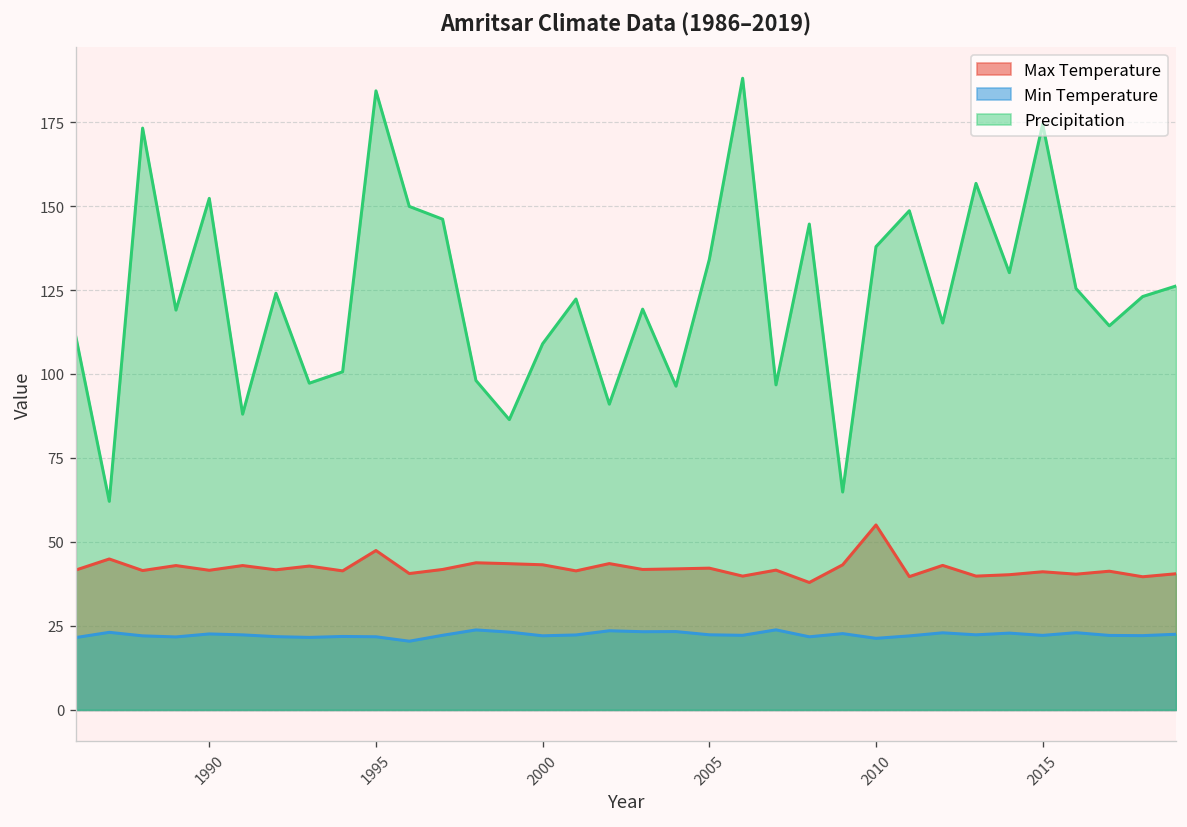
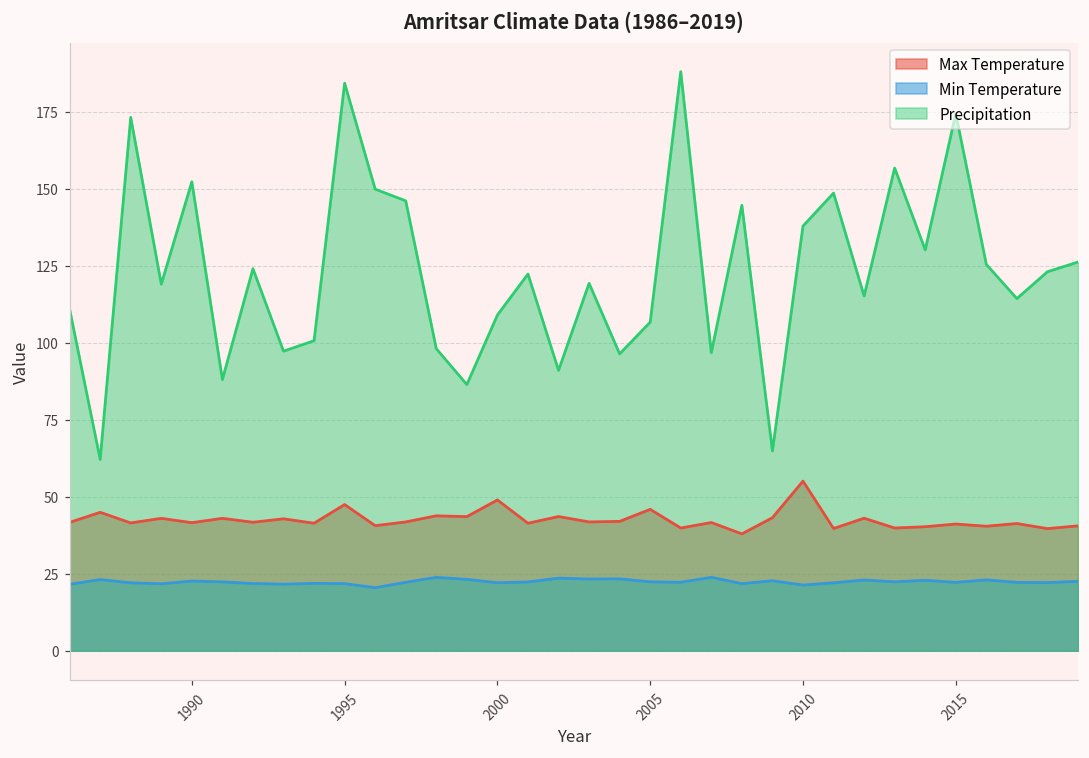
  {
    "Max Temperature": {
      "1990": 42,
      "1995": 47,
-     "2000": 43,
-     "2005": 42,
+     "2000": 49,
+     "2005": 46,
      "2010": 55,
      "2015": 41
    },
    "Min Temperature": {
      "1990": 23,
      "1995": 22,
      "2000": 22,
      "2005": 22,
      "2010": 21,
      "2015": 22
    },
    "Precipitation": {
      "1990": 152,
      "1995": 184,
      "2000": 109,
-     "2005": 134,
+     "2005": 107,
      "2010": 138
    }
  }
